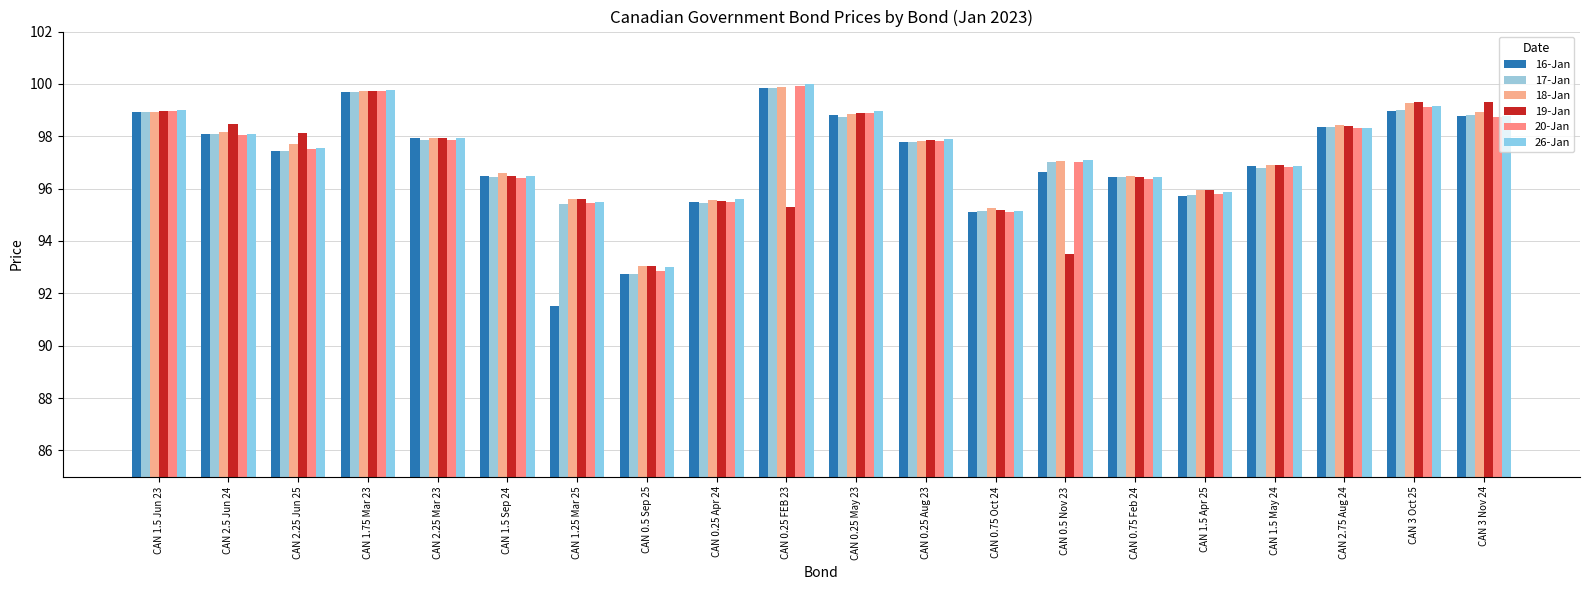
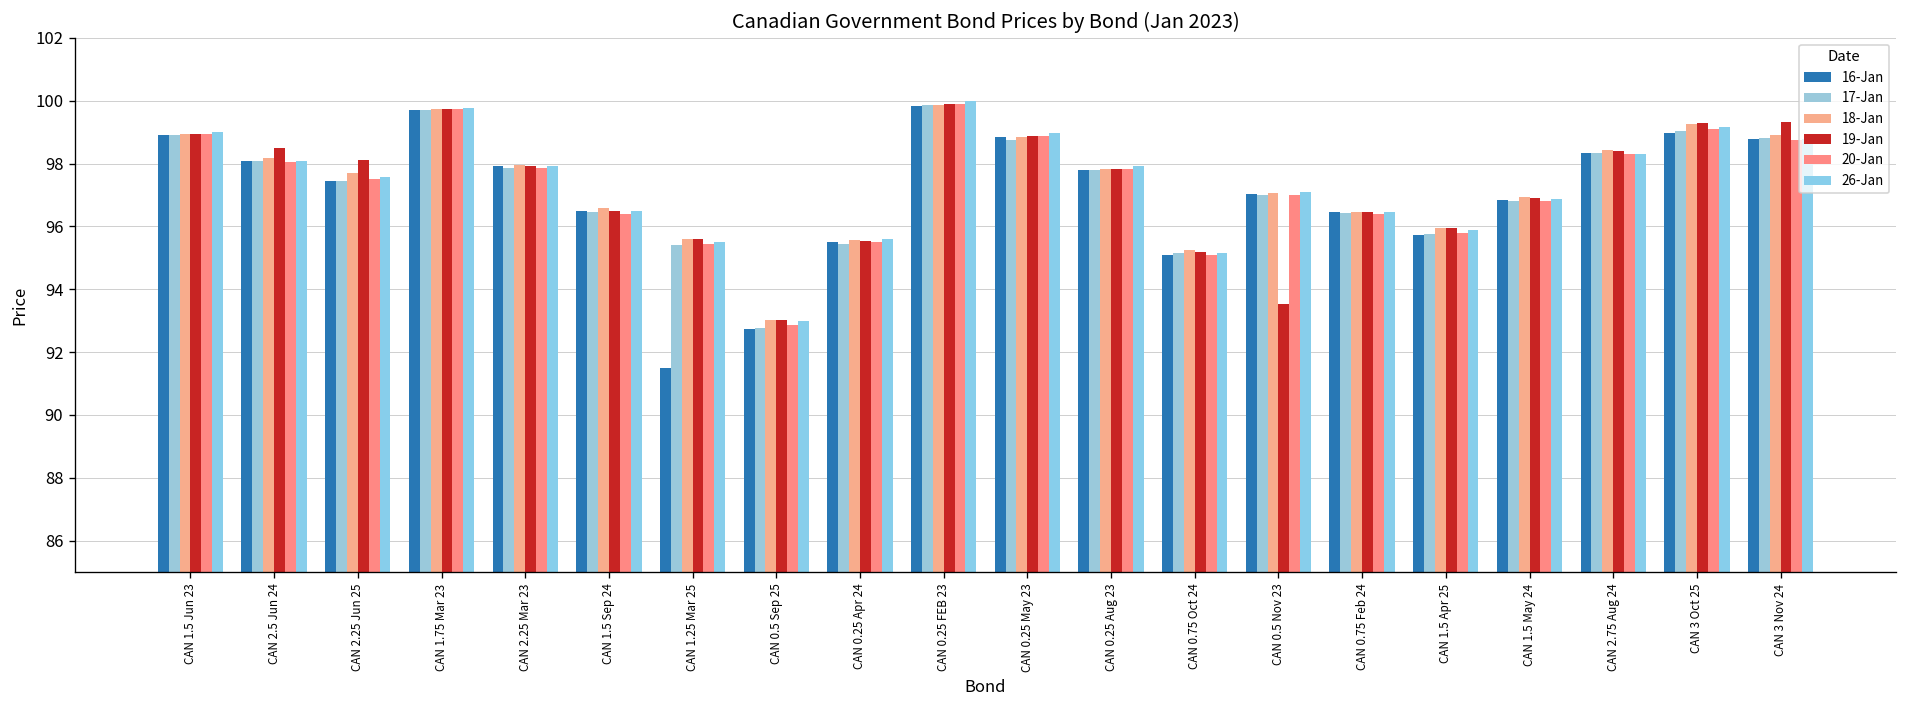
  {
    "16-Jan": {
      "CAN 1.5 Jun 23": 98.9,
      "CAN 2.5 Jun 24": 98.1,
      "CAN 2.25 Jun 25": 97.5,
      "CAN 1.75 Mar 23": 99.7,
      "CAN 2.25 Mar 23": 97.9,
      "CAN 1.5 Sep 24": 96.5,
      "CAN 1.25 Mar 25": 91.5,
      "CAN 0.5 Sep 25": 92.7,
      "CAN 0.25 Apr 24": 95.5,
      "CAN 0.25 FEB 23": 99.8,
      "CAN 0.25 May 23": 98.8,
      "CAN 0.25 Aug 23": 97.8,
      "CAN 0.75 Oct 24": 95.1,
-     "CAN 0.5 Nov 23": 96.6,
+     "CAN 0.5 Nov 23": 97.0,
      "CAN 0.75 Feb 24": 96.5,
      "CAN 1.5 Apr 25": 95.7,
      "CAN 1.5 May 24": 96.9,
      "CAN 2.75 Aug 24": 98.3,
      "CAN 3 Oct 25": 99.0,
      "CAN 3 Nov 24": 98.8
    },
    "19-Jan": {
      "CAN 1.5 Jun 23": 99.0,
      "CAN 2.5 Jun 24": 98.5,
      "CAN 2.25 Jun 25": 98.1,
      "CAN 1.75 Mar 23": 99.7,
      "CAN 2.25 Mar 23": 97.9,
      "CAN 1.5 Sep 24": 96.5,
      "CAN 1.25 Mar 25": 95.6,
      "CAN 0.5 Sep 25": 93.0,
      "CAN 0.25 Apr 24": 95.5,
-     "CAN 0.25 FEB 23": 95.3,
+     "CAN 0.25 FEB 23": 99.9,
      "CAN 0.25 May 23": 98.9,
      "CAN 0.25 Aug 23": 97.8,
      "CAN 0.75 Oct 24": 95.2,
      "CAN 0.5 Nov 23": 93.5,
      "CAN 0.75 Feb 24": 96.5,
      "CAN 1.5 Apr 25": 96.0,
      "CAN 1.5 May 24": 96.9,
      "CAN 2.75 Aug 24": 98.4,
      "CAN 3 Oct 25": 99.3,
      "CAN 3 Nov 24": 99.3
    }
  }
